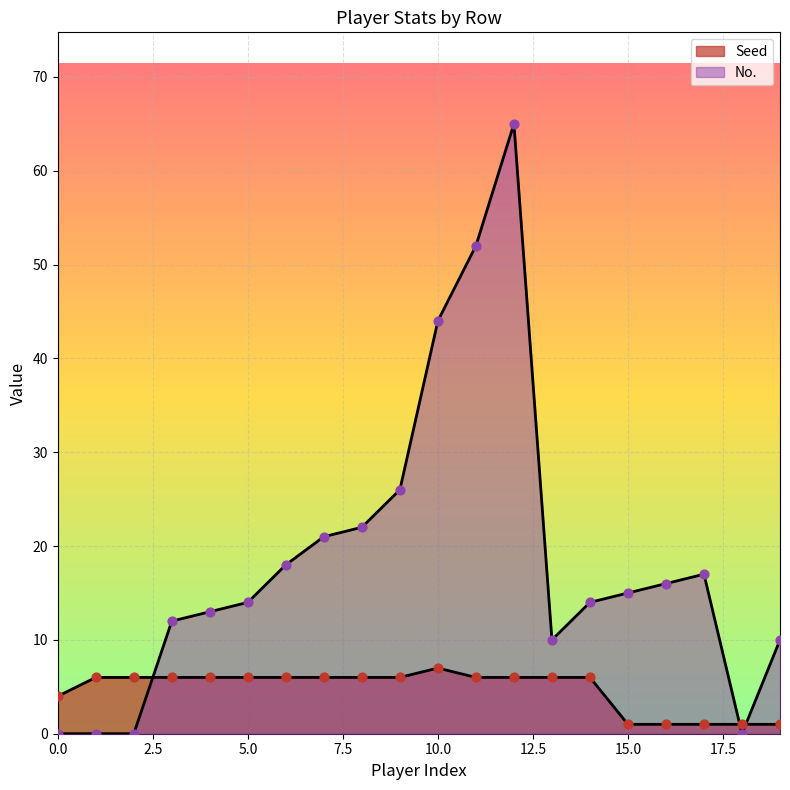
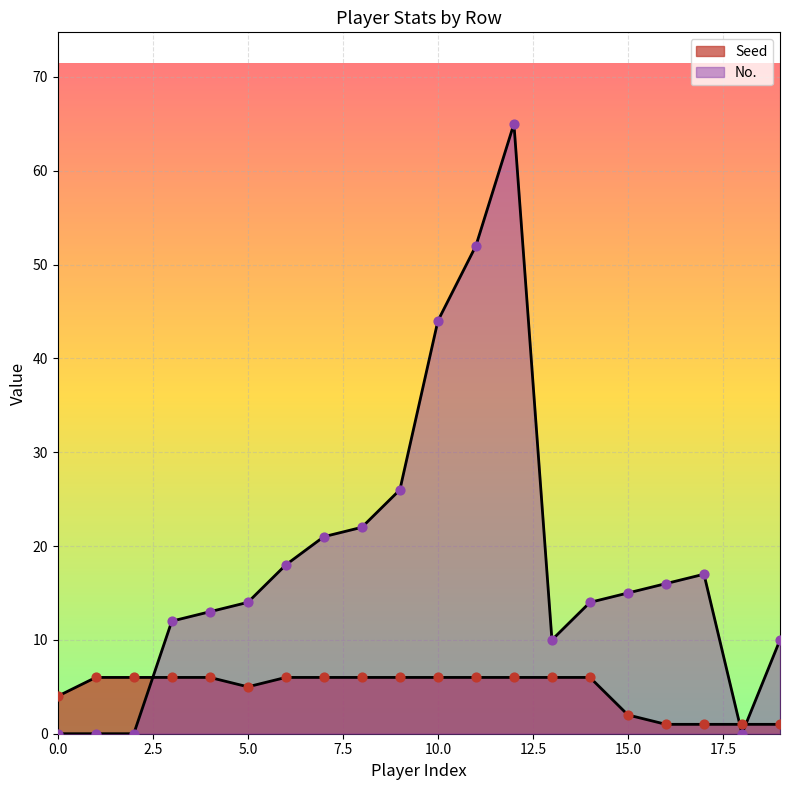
  {
    "Seed": {
      "0.0": 4,
-     "5.0": 6,
-     "10.0": 7,
-     "15.0": 1
+     "5.0": 5,
+     "10.0": 6,
+     "15.0": 2
    },
    "No.": {
      "0.0": 0,
      "5.0": 14,
      "10.0": 44,
      "15.0": 15
    }
  }
